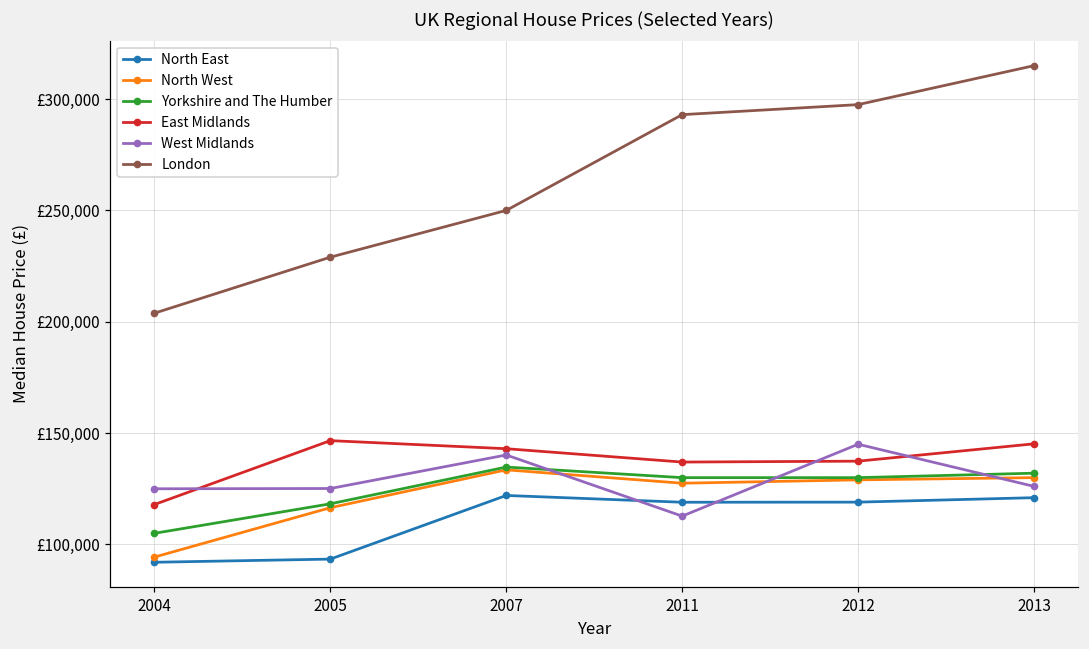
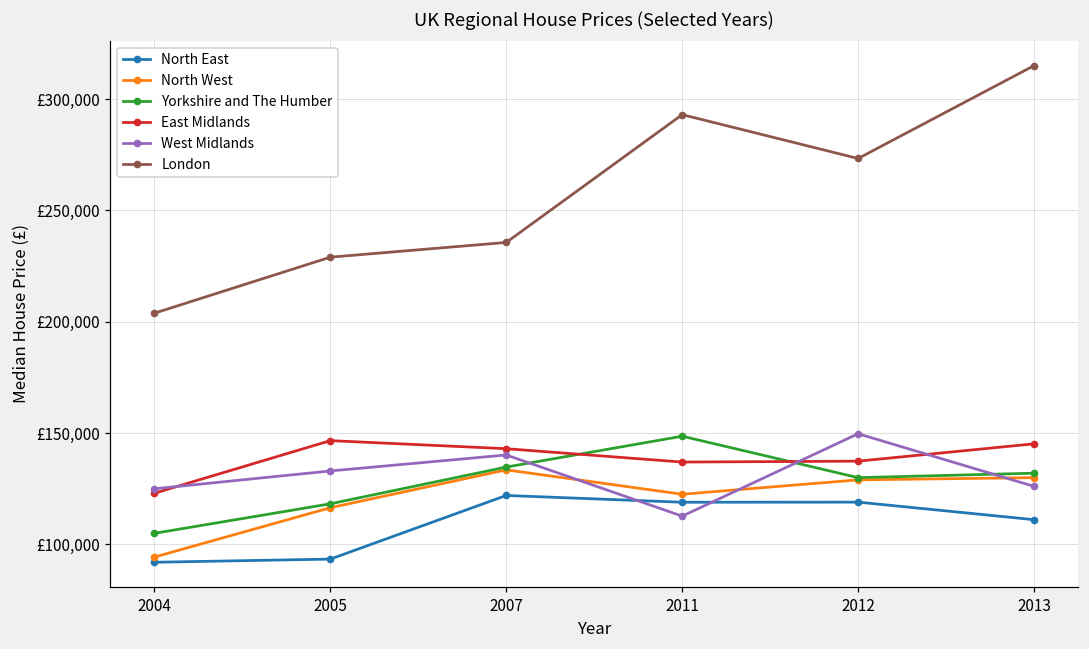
  {
    "North East": {
      "2004": "£92,000",
      "2005": "£93,000",
      "2007": "£122,000",
      "2011": "£119,000",
      "2012": "£119,000",
-     "2013": "£121,000"
+     "2013": "£111,000"
    },
    "North West": {
      "2004": "£94,000",
      "2005": "£117,000",
-     "2011": "£128,000",
+     "2011": "£123,000",
      "2013": "£130,000"
    },
    "Yorkshire and The Humber": {
      "2004": "£105,000",
      "2005": "£118,000",
-     "2011": "£130,000",
+     "2011": "£149,000",
      "2013": "£132,000"
    },
    "East Midlands": {
-     "2004": "£118,000",
+     "2004": "£123,000",
      "2005": "£147,000",
      "2007": "£143,000",
      "2011": "£137,000",
      "2012": "£137,000",
      "2013": "£145,000"
    },
    "West Midlands": {
      "2004": "£125,000",
-     "2005": "£125,000",
+     "2005": "£133,000",
      "2007": "£140,000",
      "2011": "£113,000",
-     "2012": "£145,000",
+     "2012": "£150,000",
      "2013": "£126,000"
    },
    "London": {
      "2004": "£204,000",
      "2005": "£229,000",
-     "2007": "£250,000",
+     "2007": "£236,000",
      "2011": "£293,000",
-     "2012": "£298,000",
+     "2012": "£273,000",
      "2013": "£315,000"
    }
  }
